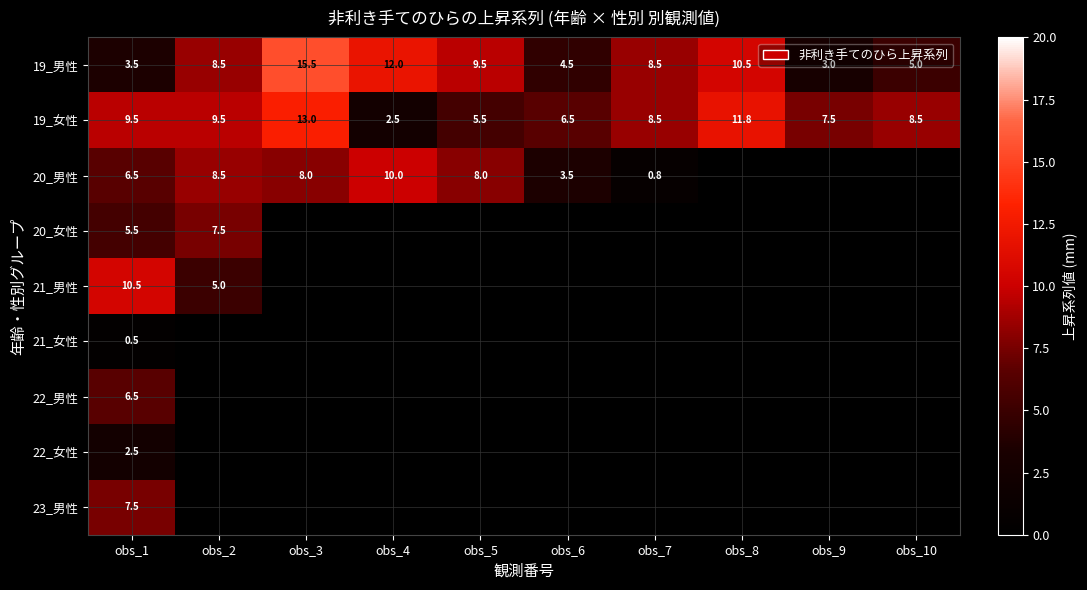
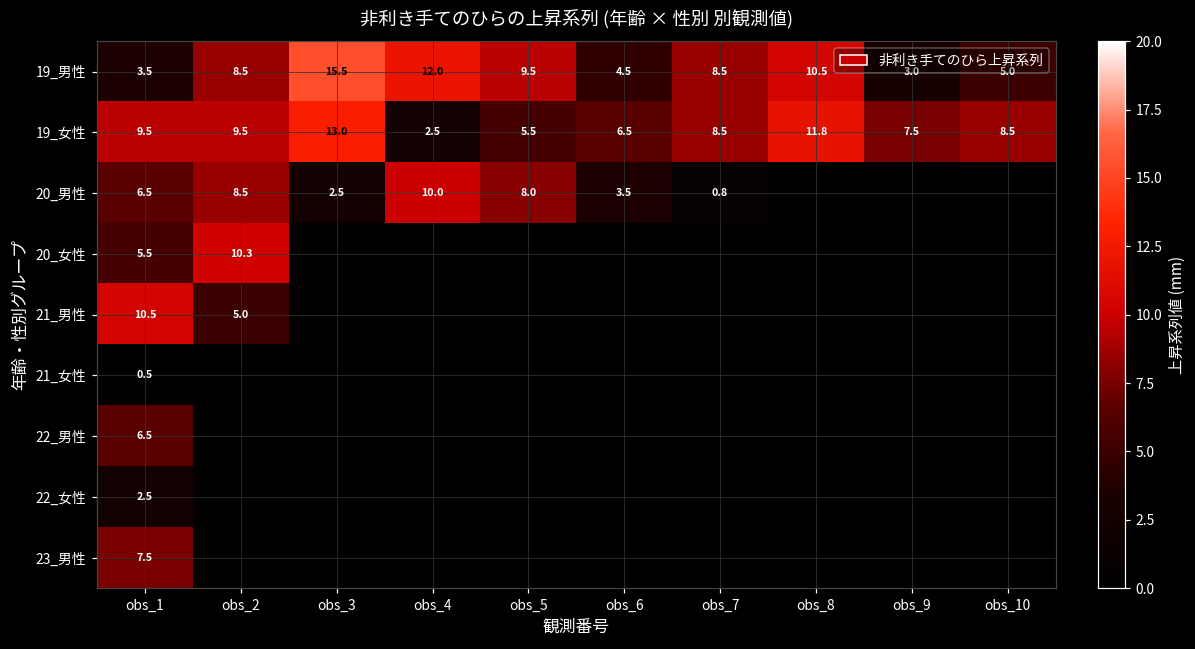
  {
    "19_男性": {
      "obs_1": 3.5,
      "obs_2": 8.5,
      "obs_3": 15.5,
      "obs_4": 12.0,
      "obs_5": 9.5,
      "obs_6": 4.5,
      "obs_7": 8.5,
      "obs_8": 10.5
    },
    "19_女性": {
      "obs_1": 9.5,
      "obs_2": 9.5,
      "obs_3": 13.0,
      "obs_4": 2.5,
      "obs_5": 5.5,
      "obs_6": 6.5,
      "obs_7": 8.5,
      "obs_8": 11.8,
      "obs_9": 7.5,
      "obs_10": 8.5
    },
    "20_男性": {
      "obs_1": 6.5,
      "obs_2": 8.5,
-     "obs_3": 8.0,
+     "obs_3": 2.5,
      "obs_4": 10.0,
      "obs_5": 8.0,
      "obs_6": 3.5,
      "obs_7": 0.8
    },
    "20_女性": {
      "obs_1": 5.5,
-     "obs_2": 7.5
+     "obs_2": 10.3
    },
    "21_男性": {
      "obs_1": 10.5,
      "obs_2": 5.0
    },
    "21_女性": {
      "obs_1": 0.5
    },
    "22_男性": {
      "obs_1": 6.5
    },
    "22_女性": {
      "obs_1": 2.5
    },
    "23_男性": {
      "obs_1": 7.5
    }
  }
